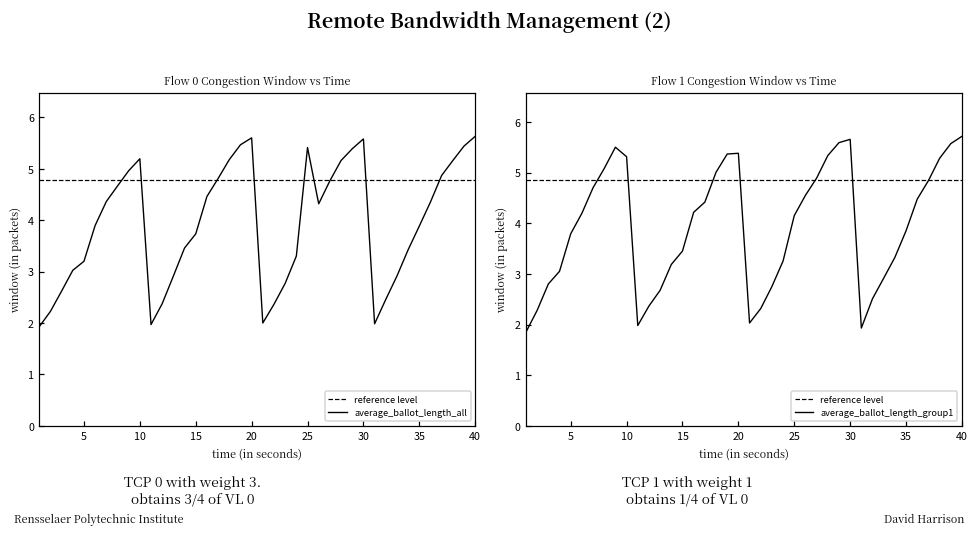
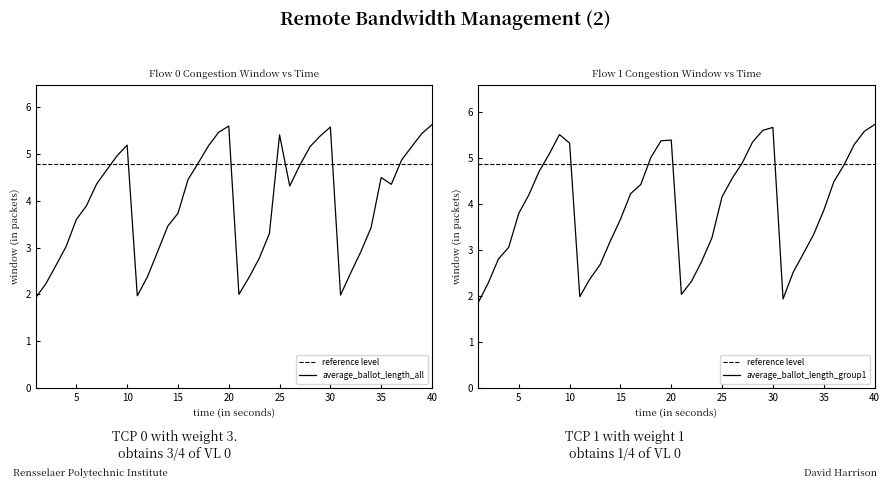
  {
    "Flow 0 Congestion Window vs Time": {
-     "5": 3.2,
+     "5": 3.6,
      "10": 5.2,
      "15": 3.7,
      "20": 5.6,
      "25": 5.4,
      "30": 5.6,
-     "35": 3.9,
+     "35": 4.5,
      "40": 5.6
    },
    "Flow 1 Congestion Window vs Time": {
      "5": 3.8,
      "10": 5.3,
-     "15": 3.5,
+     "15": 3.7,
      "20": 5.4,
      "25": 4.2,
      "30": 5.7,
      "35": 3.9,
      "40": 5.7
    }
  }
